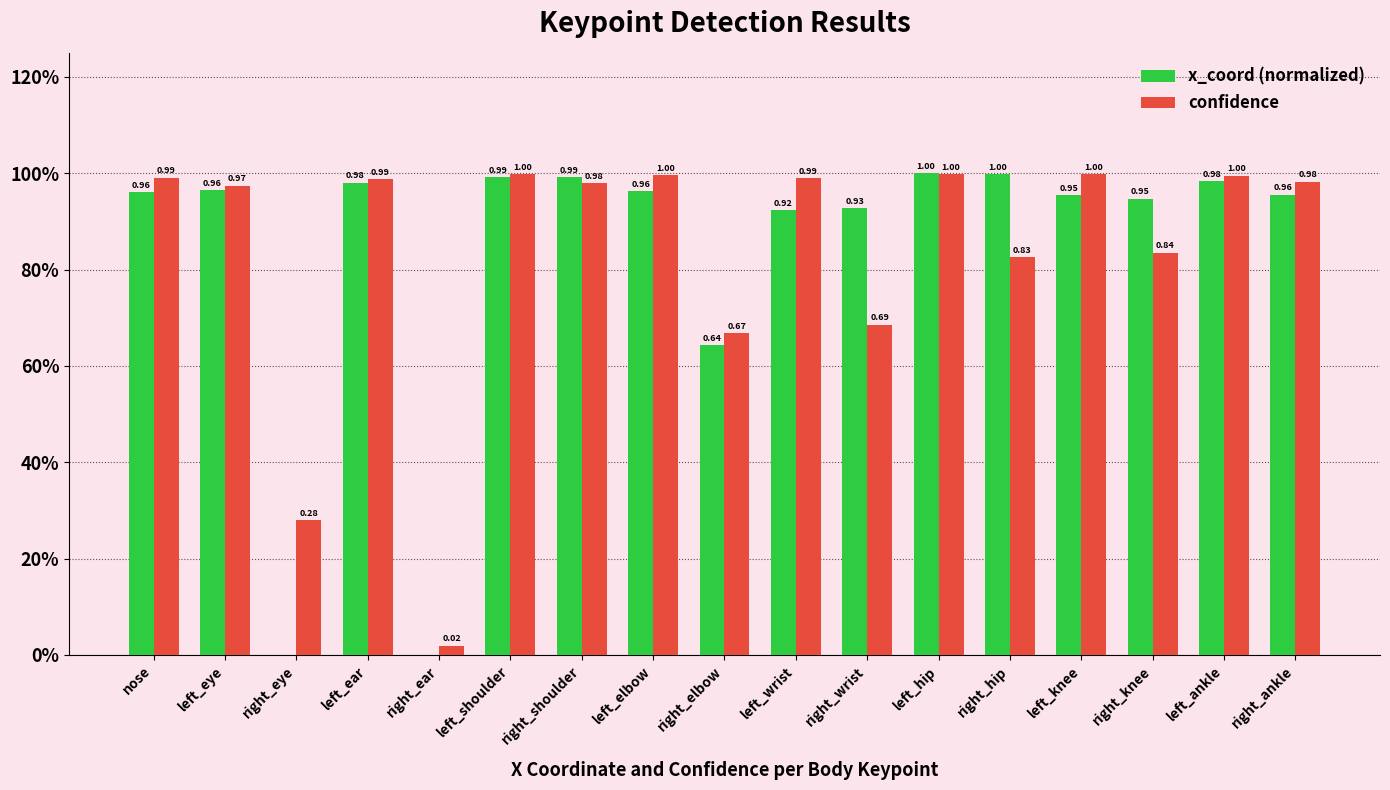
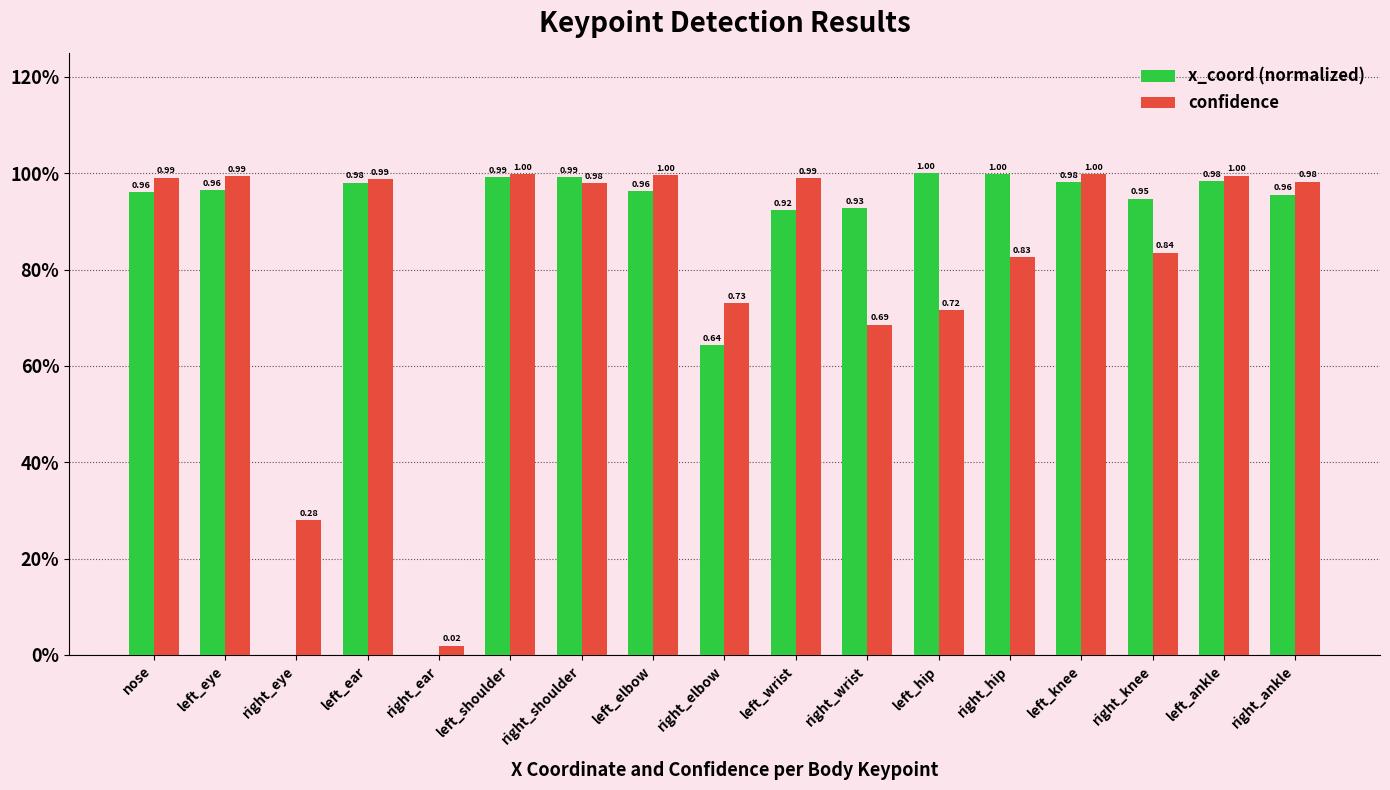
  {
    "x_coord (normalized)": {
      "nose": 0.96,
      "left_eye": 0.96,
      "left_ear": 0.98,
      "left_shoulder": 0.99,
      "right_shoulder": 0.99,
      "left_elbow": 0.96,
      "right_elbow": 0.64,
      "left_wrist": 0.92,
      "right_wrist": 0.93,
      "left_hip": 1.00,
      "right_hip": 1.00,
-     "left_knee": 0.95,
+     "left_knee": 0.98,
      "right_knee": 0.95,
      "left_ankle": 0.98,
      "right_ankle": 0.96
    },
    "confidence": {
      "nose": 0.99,
-     "left_eye": 0.97,
+     "left_eye": 0.99,
      "right_eye": 0.28,
      "left_ear": 0.99,
      "right_ear": 0.02,
      "left_shoulder": 1.00,
      "right_shoulder": 0.98,
      "left_elbow": 1.00,
-     "right_elbow": 0.67,
+     "right_elbow": 0.73,
      "left_wrist": 0.99,
      "right_wrist": 0.69,
-     "left_hip": 1.00,
+     "left_hip": 0.72,
      "right_hip": 0.83,
      "left_knee": 1.00,
      "right_knee": 0.84,
      "left_ankle": 1.00,
      "right_ankle": 0.98
    }
  }
